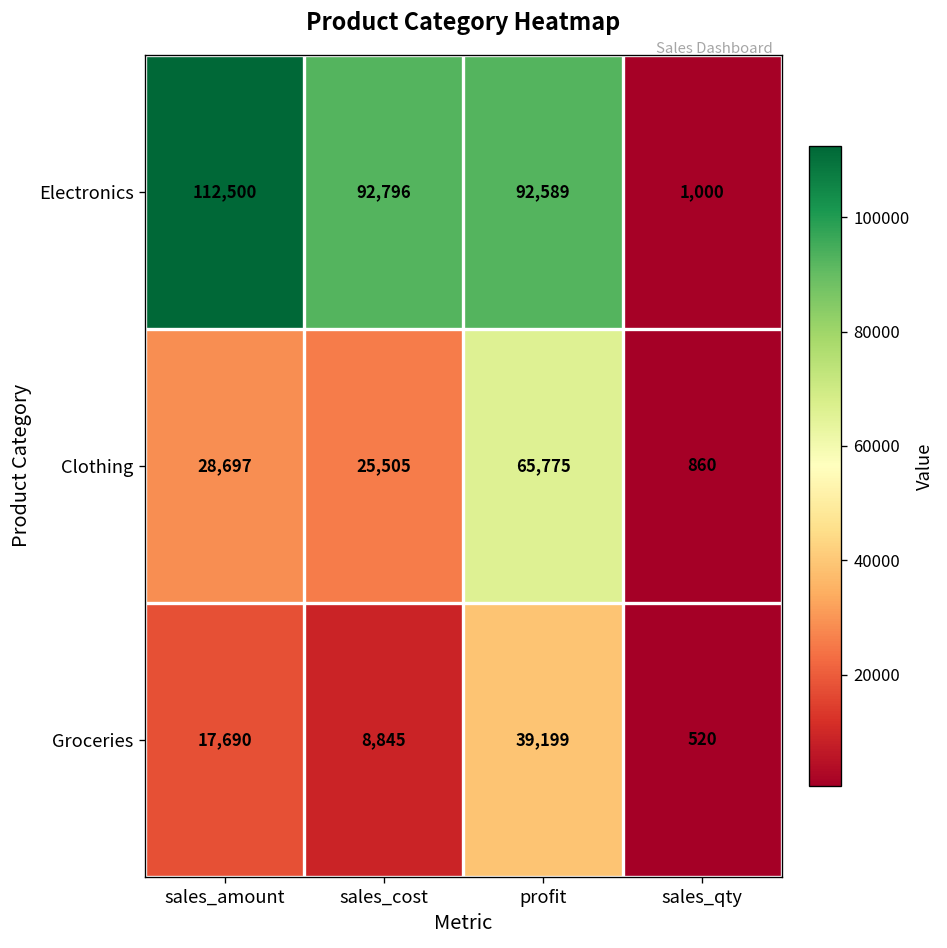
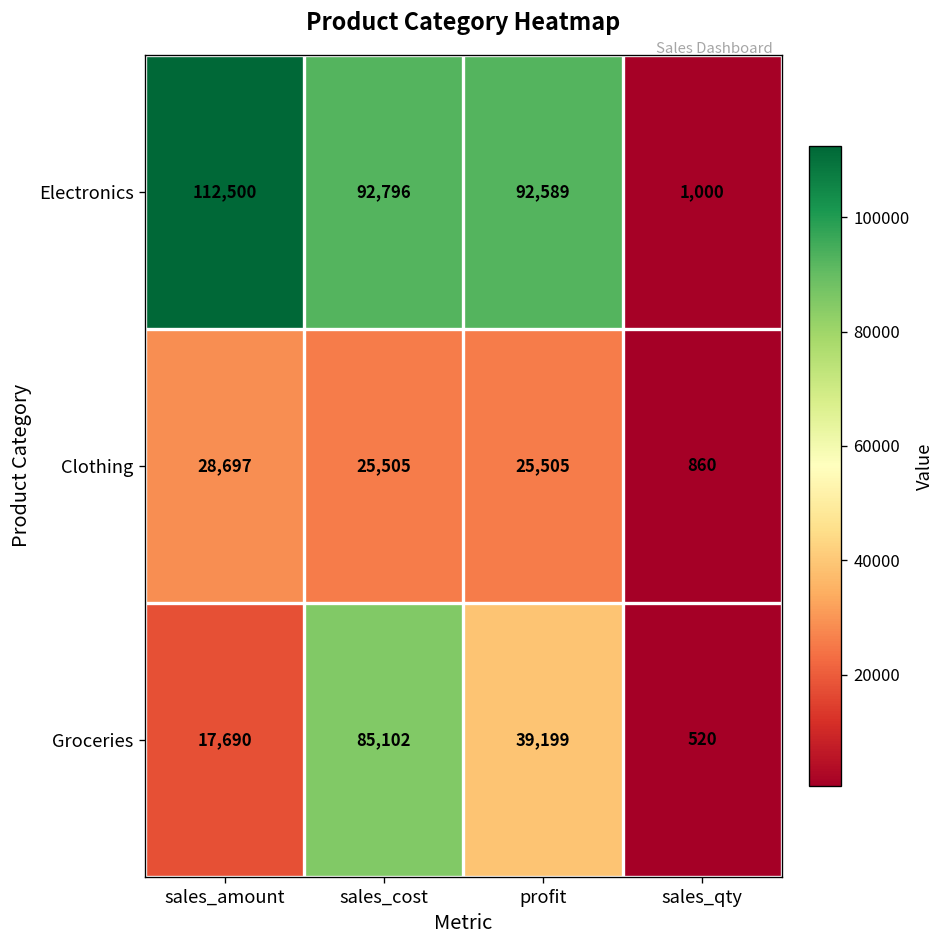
  {
    "Electronics": {
      "sales_amount": "112,500",
      "sales_cost": "92,796",
      "profit": "92,589",
      "sales_qty": "1,000"
    },
    "Clothing": {
      "sales_amount": "28,697",
      "sales_cost": "25,505",
-     "profit": "65,775",
+     "profit": "25,505",
      "sales_qty": "860"
    },
    "Groceries": {
      "sales_amount": "17,690",
-     "sales_cost": "8,845",
+     "sales_cost": "85,102",
      "profit": "39,199",
      "sales_qty": "520"
    }
  }
